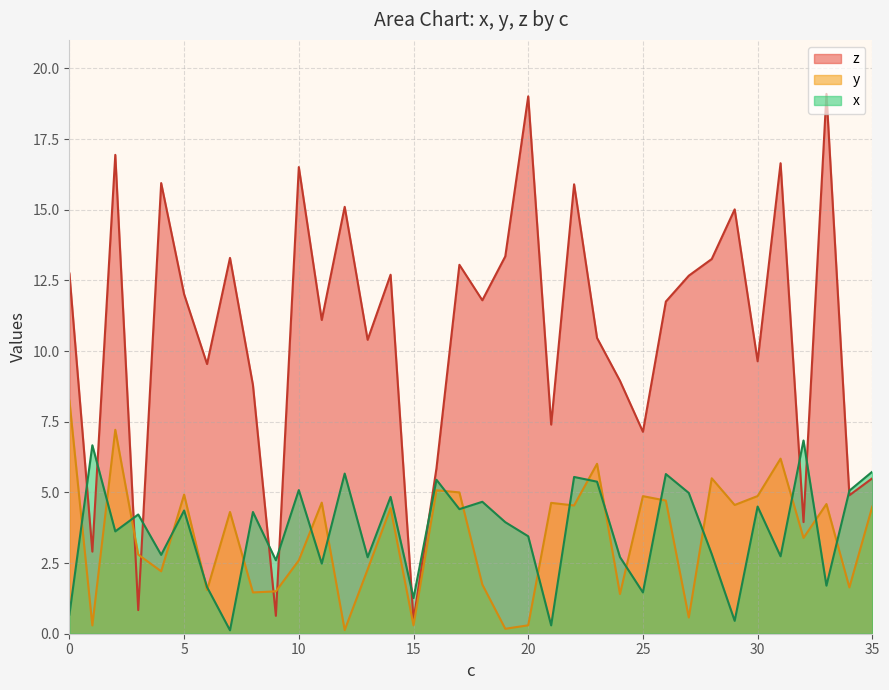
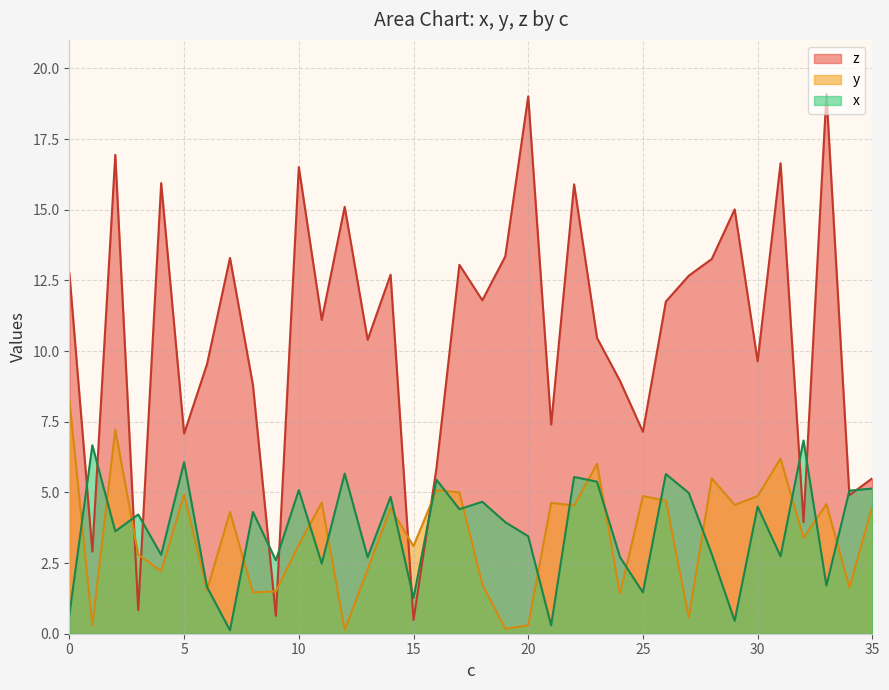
  {
    "z": {
      "0": 12.7,
-     "5": 12.0,
+     "5": 7.1,
      "10": 16.5,
      "15": 0.5,
      "20": 19.0,
      "25": 7.1,
      "30": 9.6,
      "35": 5.5
    },
    "y": {
      "0": 8.3,
      "5": 4.9,
-     "10": 2.6,
-     "15": 0.3,
+     "10": 3.1,
+     "15": 3.1,
      "20": 0.3,
      "25": 4.9,
      "30": 4.9,
      "35": 4.5
    },
    "x": {
      "0": 0.7,
-     "5": 4.4,
+     "5": 6.1,
      "10": 5.1,
      "15": 1.3,
      "20": 3.4,
      "25": 1.5,
      "30": 4.5,
-     "35": 5.7
+     "35": 5.1
    }
  }
